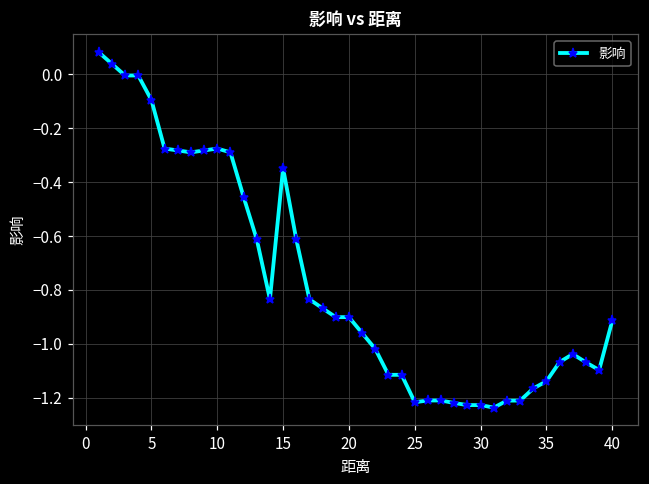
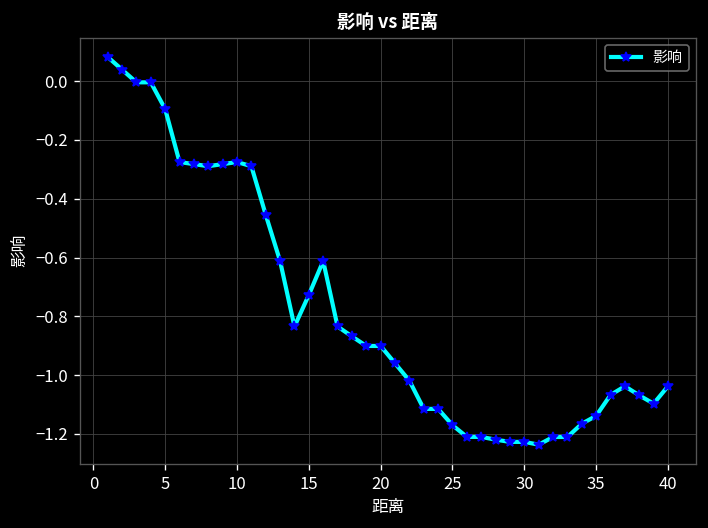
  {
    "5": -0.10,
    "10": -0.28,
-   "15": -0.35,
+   "15": -0.73,
    "20": -0.90,
-   "25": -1.22,
+   "25": -1.17,
    "30": -1.23,
    "35": -1.14,
-   "40": -0.91
+   "40": -1.04
  }
